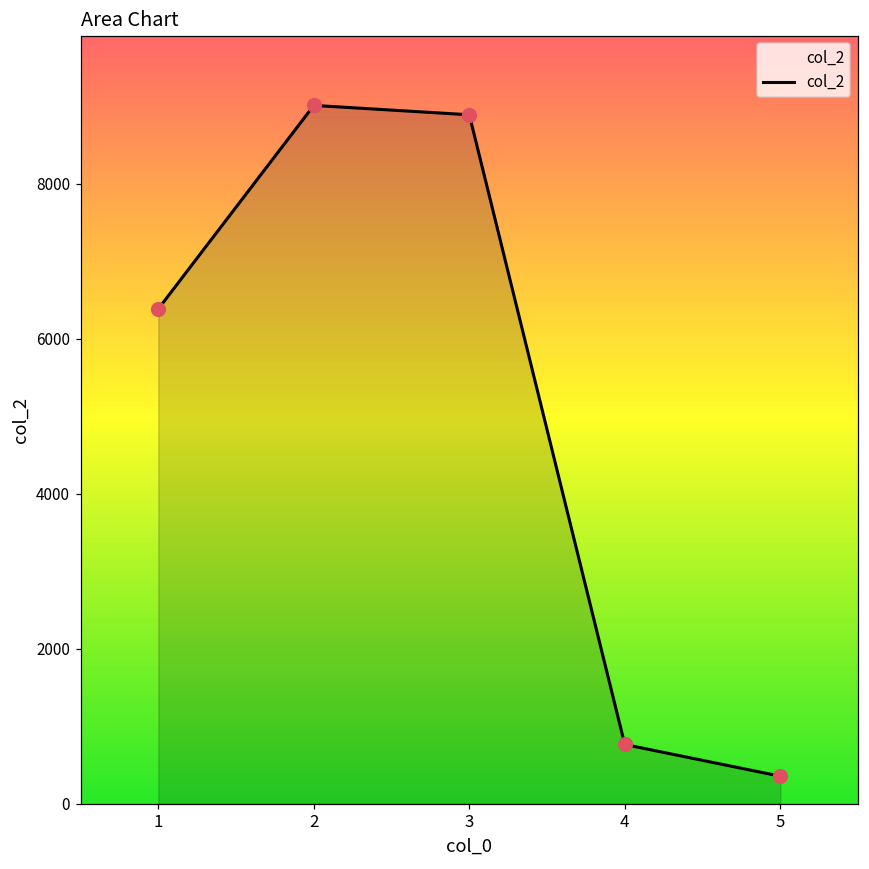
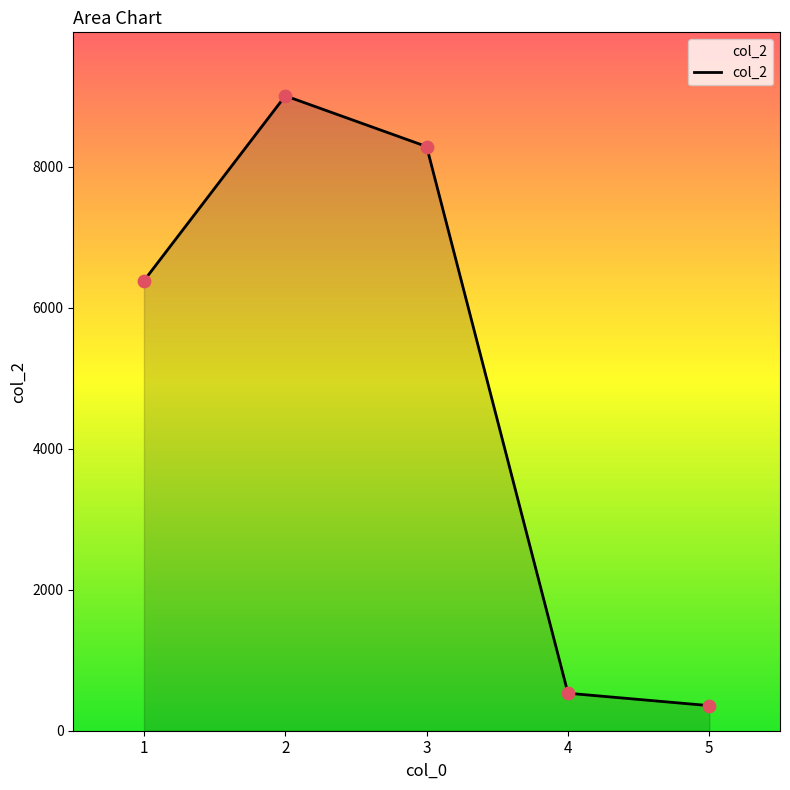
  {
    "1": 6400,
    "2": 9000,
-   "3": 8900,
-   "4": 800,
+   "3": 8300,
+   "4": 500,
    "5": 400
  }
